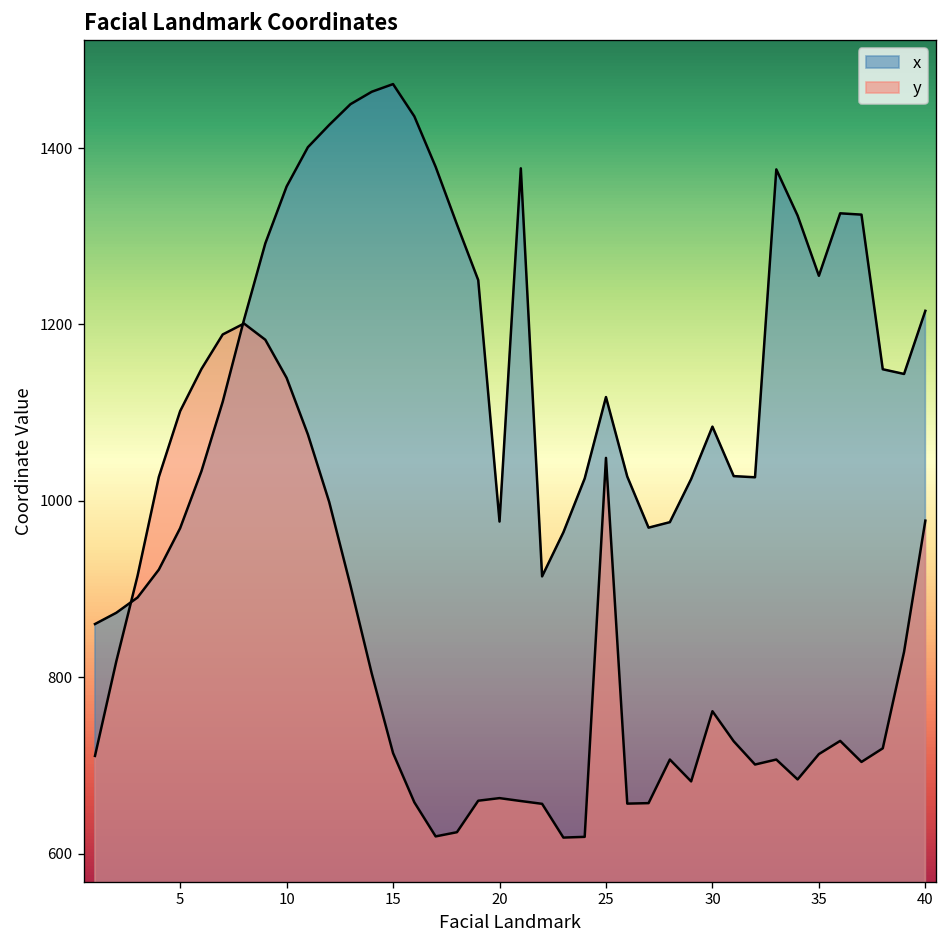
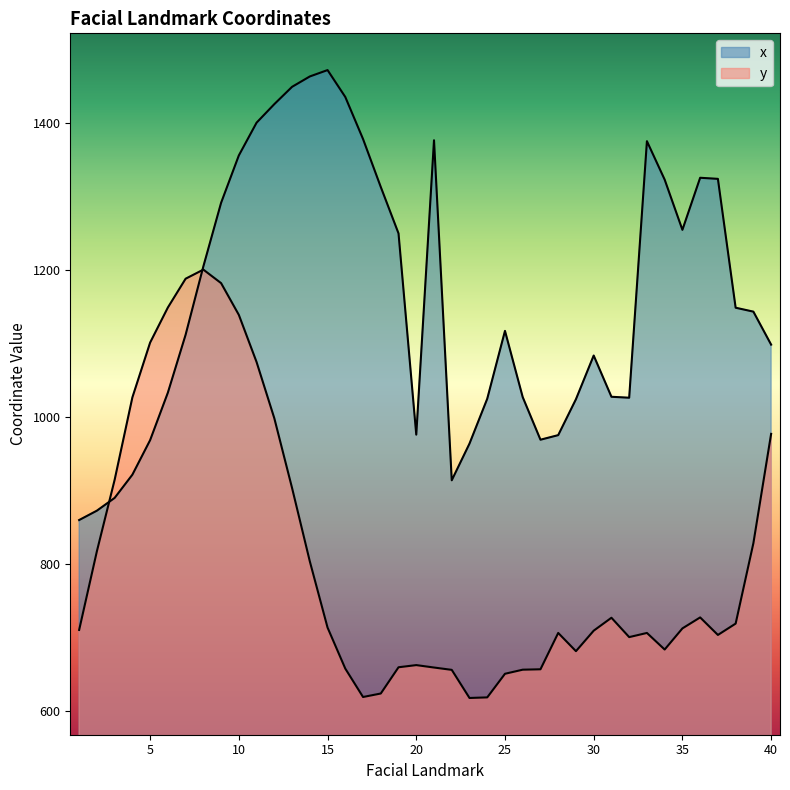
  {
    "x": {
      "5": 970,
      "10": 1360,
      "15": 1470,
      "20": 980,
      "25": 1120,
      "30": 1080,
      "35": 1260,
-     "40": 1220
+     "40": 1100
    },
    "y": {
      "5": 1100,
      "10": 1140,
      "15": 710,
      "20": 660,
-     "25": 1050,
-     "30": 760,
+     "25": 650,
+     "30": 710,
      "35": 710,
      "40": 980
    }
  }
